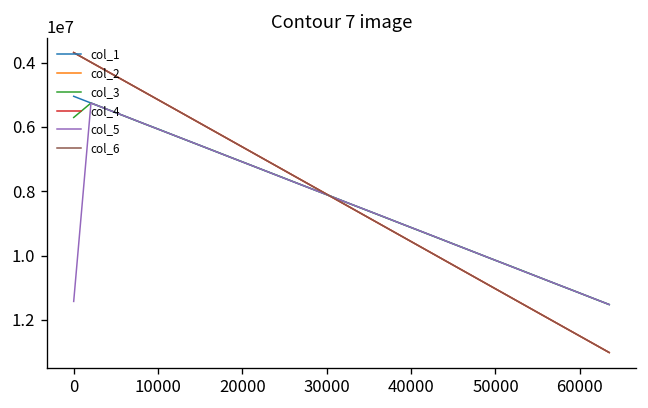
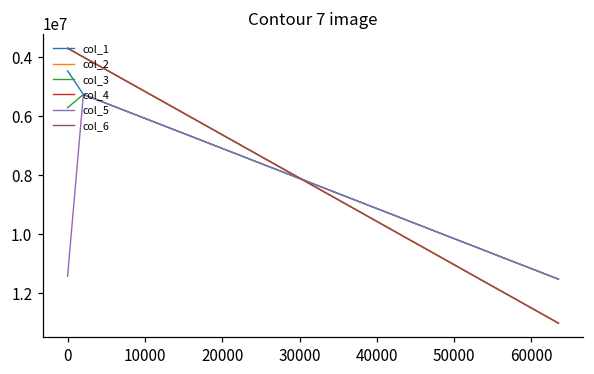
  {
    "col_1": {
-     "0": 5000000
+     "0": 4500000
    },
    "col_6": {
      "0": 3700000
    },
    "col_3": {
      "0": 5700000
    },
    "col_5": {
      "0": 11400000
    }
  }
